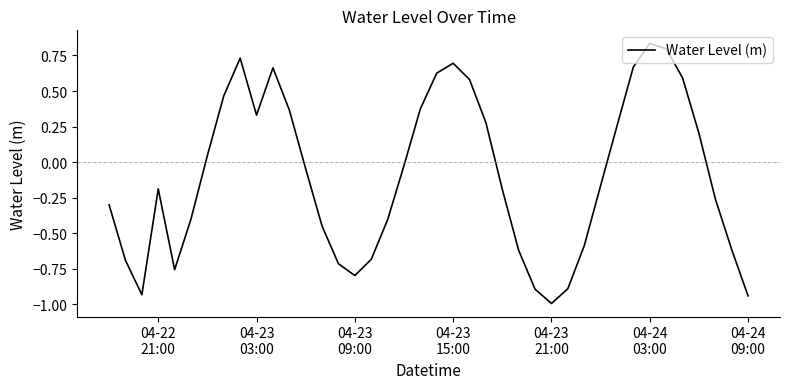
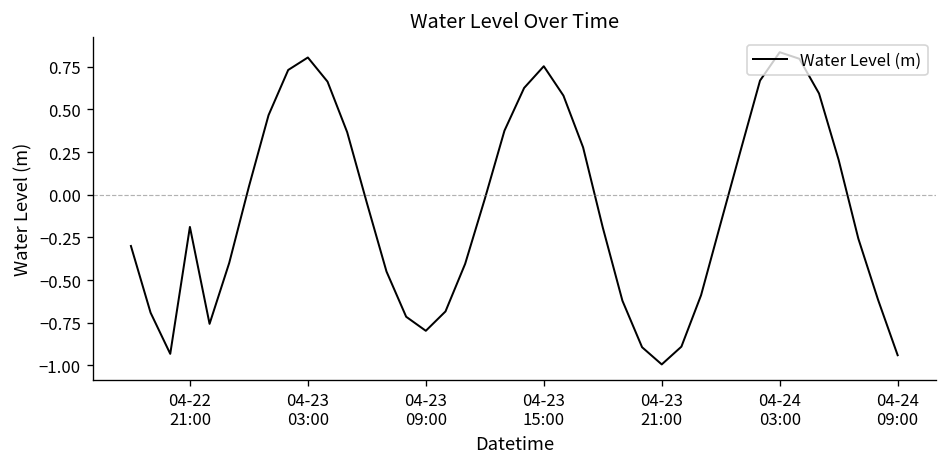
  {
    "04-22 21:00": -0.19,
-   "04-23 03:00": 0.33,
+   "04-23 03:00": 0.80,
    "04-23 09:00": -0.80,
-   "04-23 15:00": 0.70,
+   "04-23 15:00": 0.75,
    "04-23 21:00": -0.99,
    "04-24 09:00": -0.94
  }
